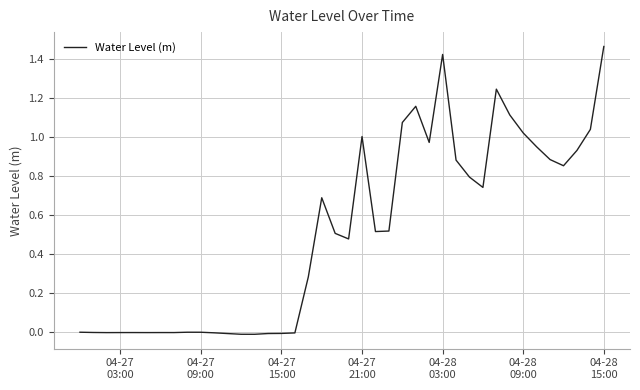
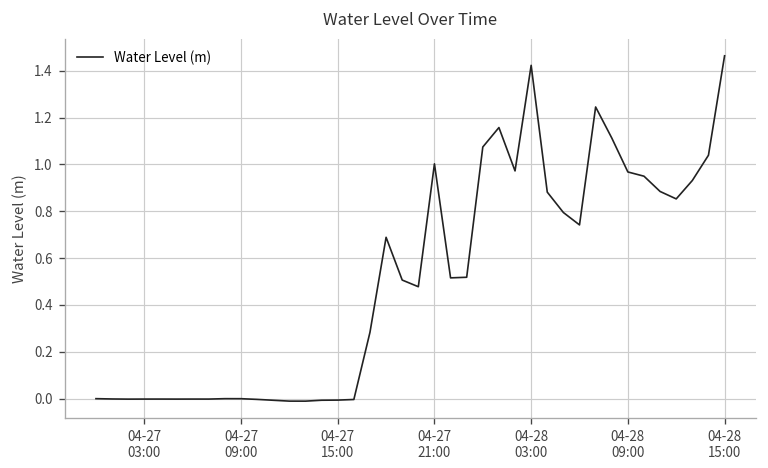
  {
    "04-27 03:00": 0.00,
    "04-27 09:00": 0.00,
    "04-27 15:00": -0.01,
    "04-27 21:00": 1.00,
    "04-28 03:00": 1.42,
-   "04-28 09:00": 1.02,
+   "04-28 09:00": 0.97,
    "04-28 15:00": 1.46
  }
